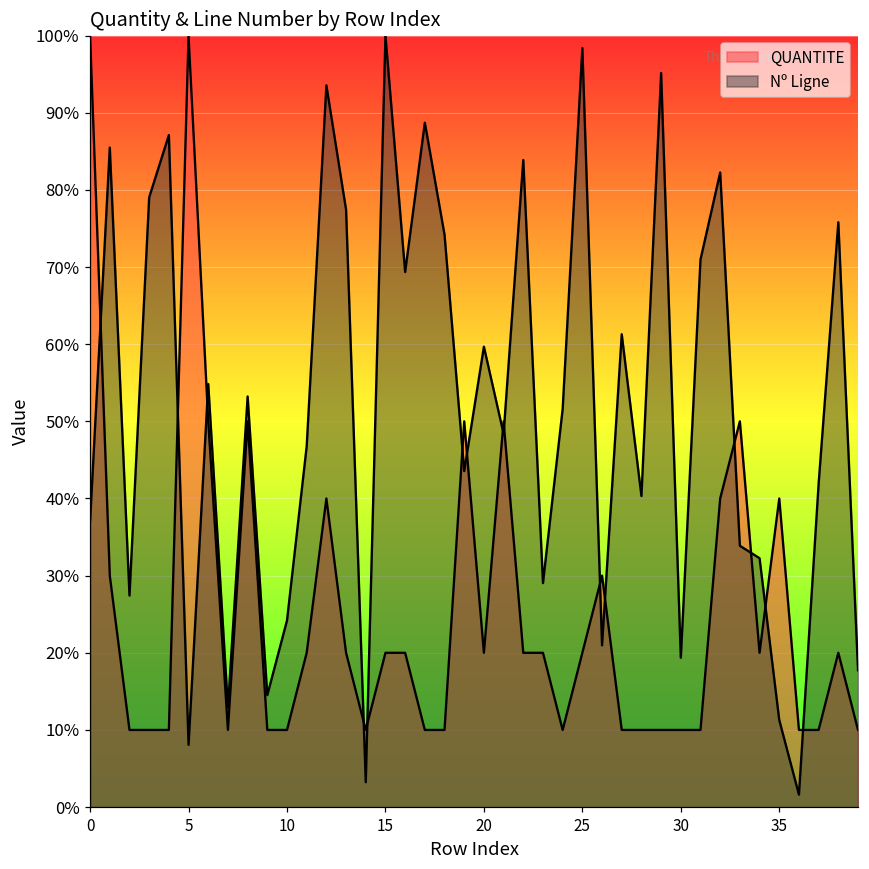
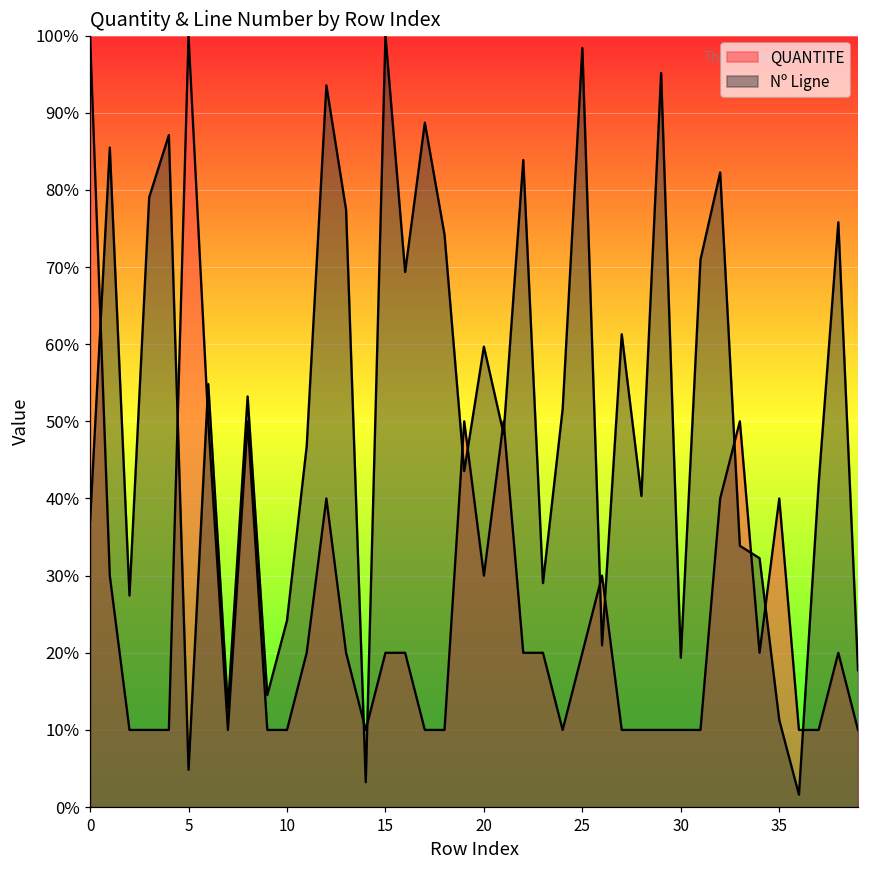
  {
    "QUANTITE": {
      "0": "100%",
      "5": "100%",
      "10": "10%",
      "15": "20%",
-     "20": "20%",
+     "20": "30%",
      "25": "20%",
      "30": "10%",
      "35": "40%"
    },
    "Nº Ligne": {
      "0": "37%",
-     "5": "8%",
+     "5": "5%",
      "10": "24%",
      "15": "100%",
      "20": "60%",
      "25": "98%",
      "30": "19%",
      "35": "11%"
    }
  }
